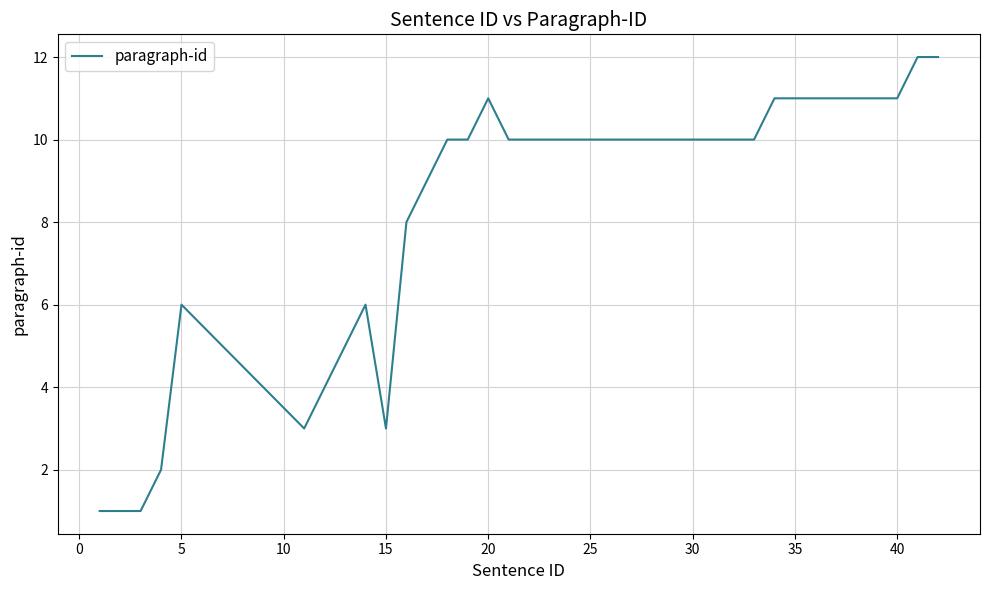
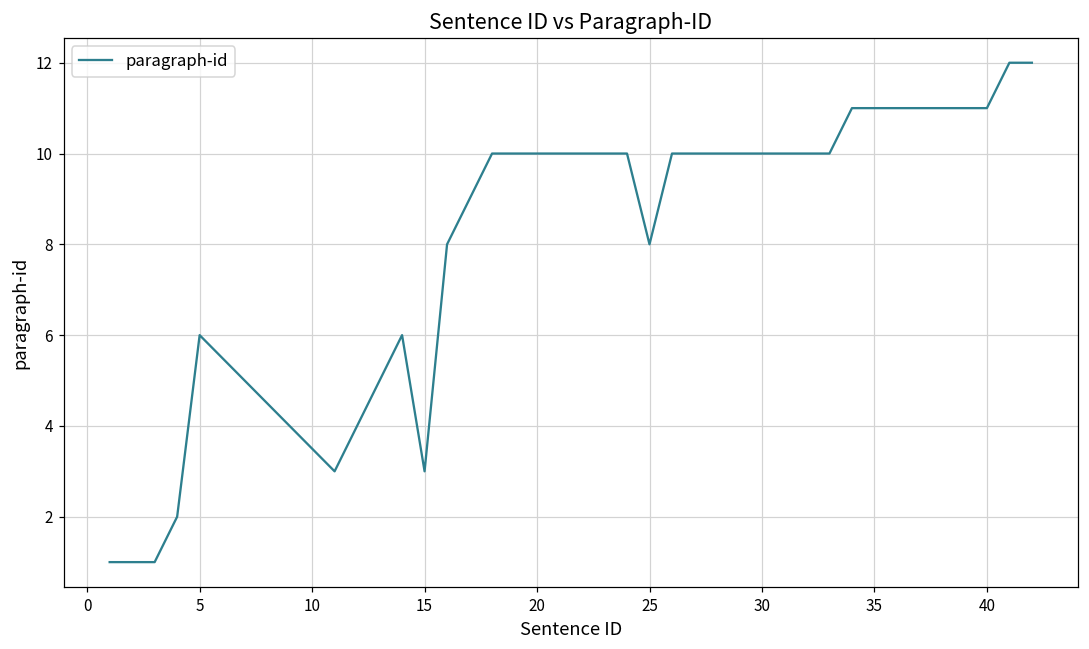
  {
    "5": 6,
    "15": 3,
-   "20": 11,
-   "25": 10,
+   "20": 10,
+   "25": 8,
    "30": 10,
    "35": 11,
    "40": 11
  }
